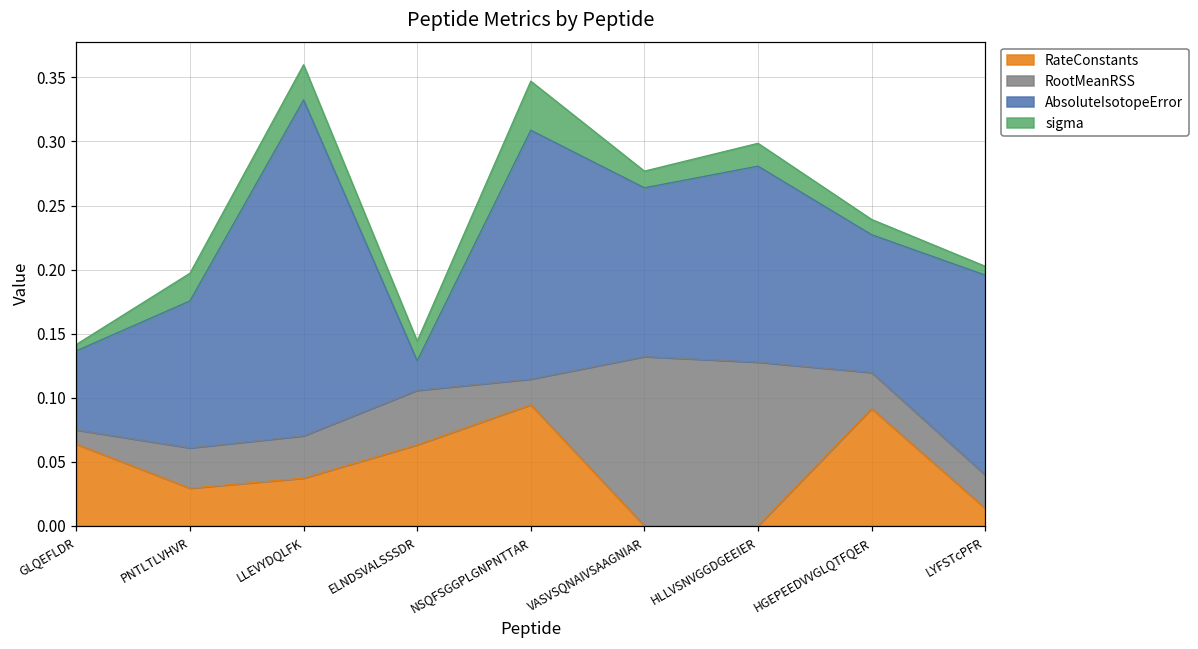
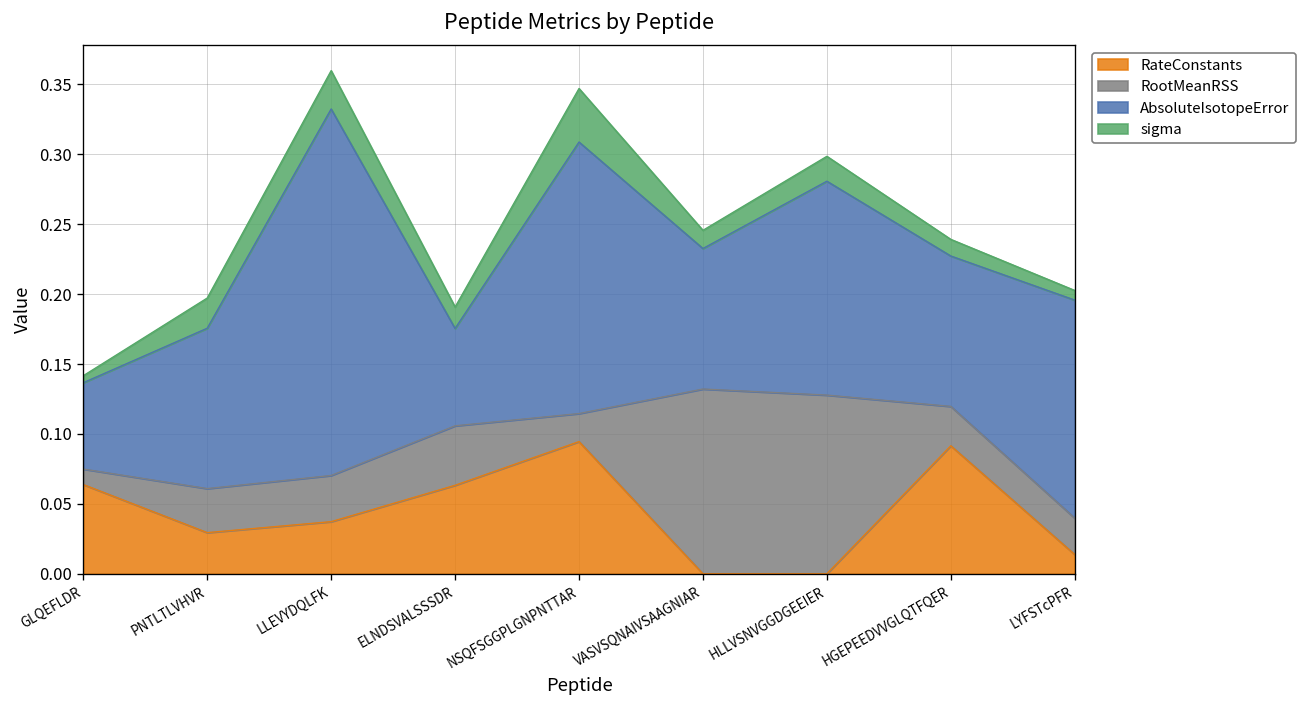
  {
    "RateConstants": {
      "GLQEFLDR": 0.064,
      "PNTLTLVHVR": 0.029,
      "LLEVYDQLFK": 0.037,
      "ELNDSVALSSSDR": 0.063,
      "NSQFSGGPLGNPNTTAR": 0.095,
      "VASVSQNAIVSAAGNIAR": 0.000,
      "HLLVSNVGGDGEEIER": 0.000,
      "HGEPEEDVVGLQTFQER": 0.092,
      "LYFSTcPFR": 0.014
    },
    "RootMeanRSS": {
      "GLQEFLDR": 0.011,
      "PNTLTLVHVR": 0.031,
      "LLEVYDQLFK": 0.033,
      "ELNDSVALSSSDR": 0.043,
      "NSQFSGGPLGNPNTTAR": 0.020,
      "VASVSQNAIVSAAGNIAR": 0.132,
      "HLLVSNVGGDGEEIER": 0.128,
      "HGEPEEDVVGLQTFQER": 0.028,
      "LYFSTcPFR": 0.026
    },
    "AbsoluteIsotopeError": {
      "GLQEFLDR": 0.062,
      "PNTLTLVHVR": 0.115,
      "LLEVYDQLFK": 0.262,
-     "ELNDSVALSSSDR": 0.023,
+     "ELNDSVALSSSDR": 0.070,
      "NSQFSGGPLGNPNTTAR": 0.194,
-     "VASVSQNAIVSAAGNIAR": 0.132,
+     "VASVSQNAIVSAAGNIAR": 0.100,
      "HLLVSNVGGDGEEIER": 0.153,
      "HGEPEEDVVGLQTFQER": 0.108,
      "LYFSTcPFR": 0.156
    },
    "sigma": {
      "GLQEFLDR": 0.005,
      "PNTLTLVHVR": 0.022,
      "LLEVYDQLFK": 0.027,
      "ELNDSVALSSSDR": 0.015,
      "NSQFSGGPLGNPNTTAR": 0.038,
      "VASVSQNAIVSAAGNIAR": 0.013,
      "HLLVSNVGGDGEEIER": 0.018,
      "HGEPEEDVVGLQTFQER": 0.012,
      "LYFSTcPFR": 0.007
    }
  }
